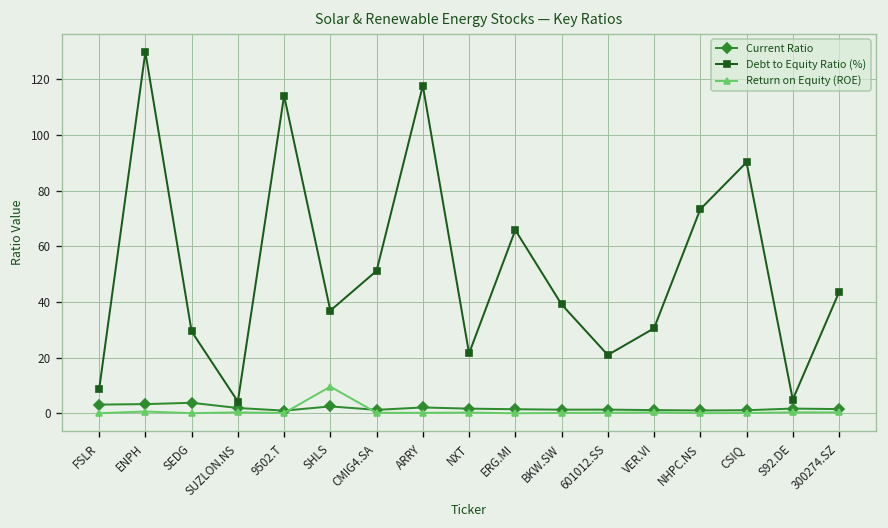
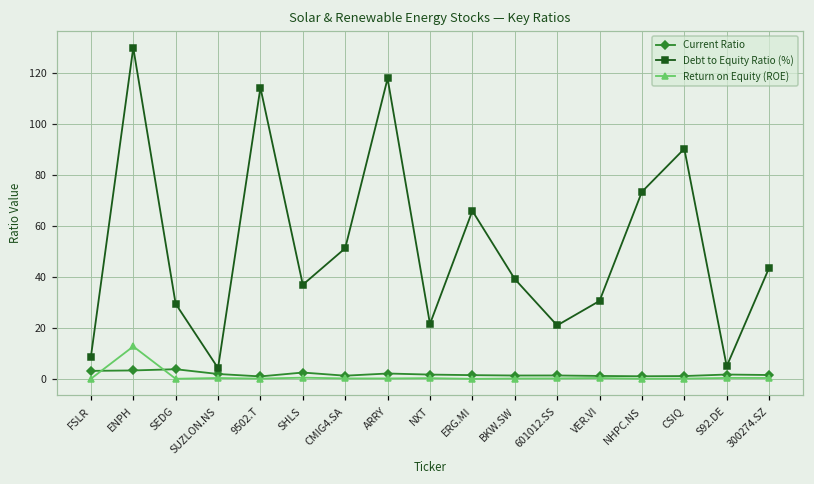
  {
    "Return on Equity (ROE)": {
      "FSLR": 0,
-     "ENPH": 1,
+     "ENPH": 13,
      "SEDG": 0,
      "SUZLON.NS": 0,
-     "SHLS": 10,
+     "SHLS": 1,
      "ARRY": 0,
      "NXT": 0,
      "ERG.MI": 0,
      "BKW.SW": 0,
      "601012.SS": 0,
      "S92.DE": 0,
      "300274.SZ": 0
    }
  }
